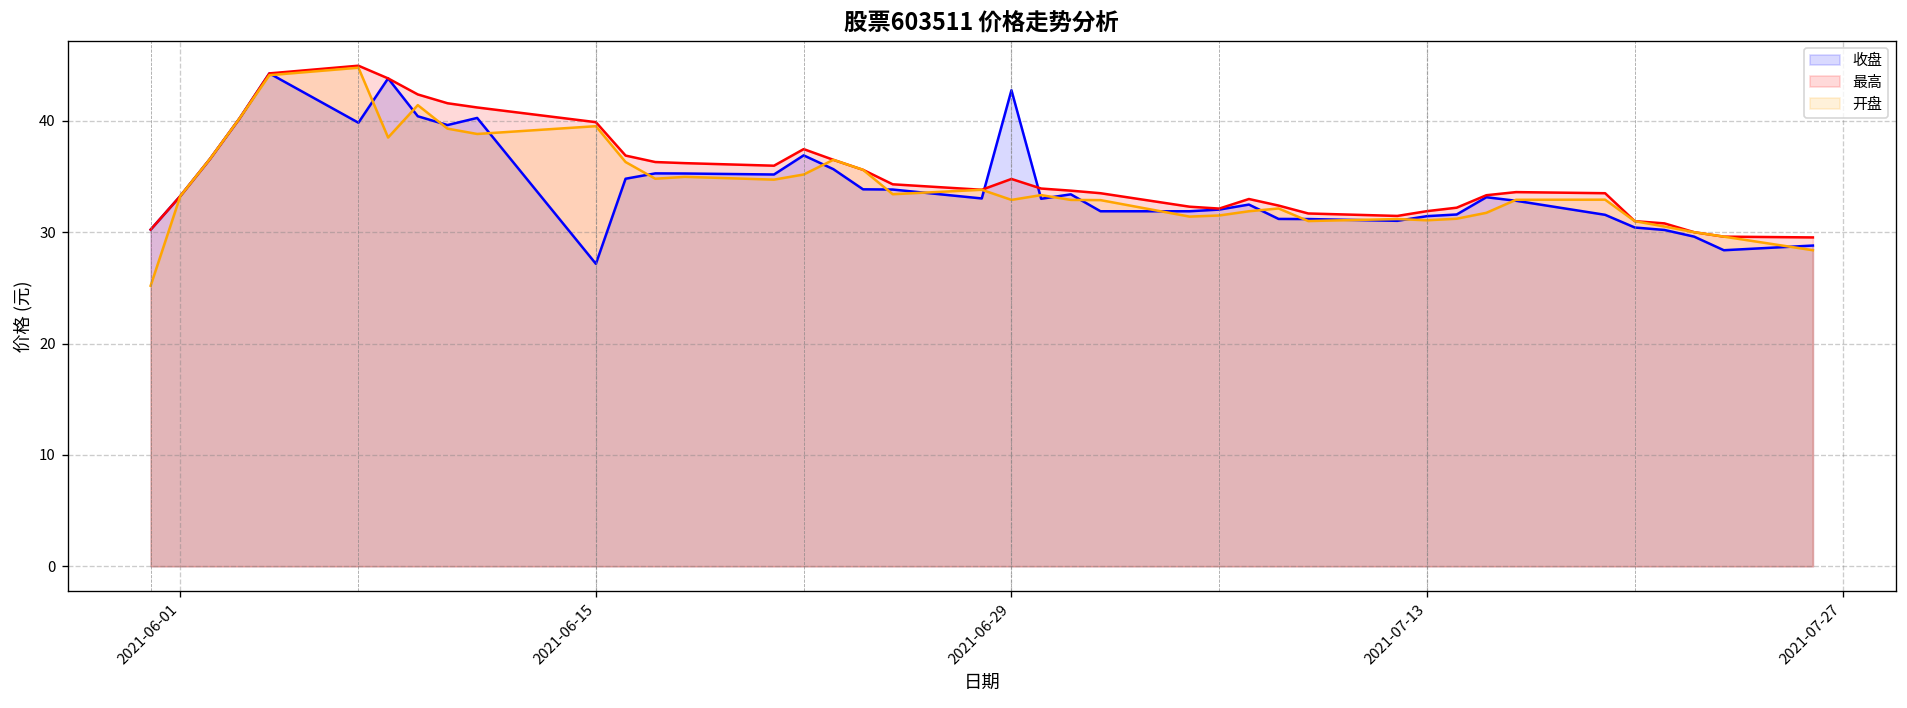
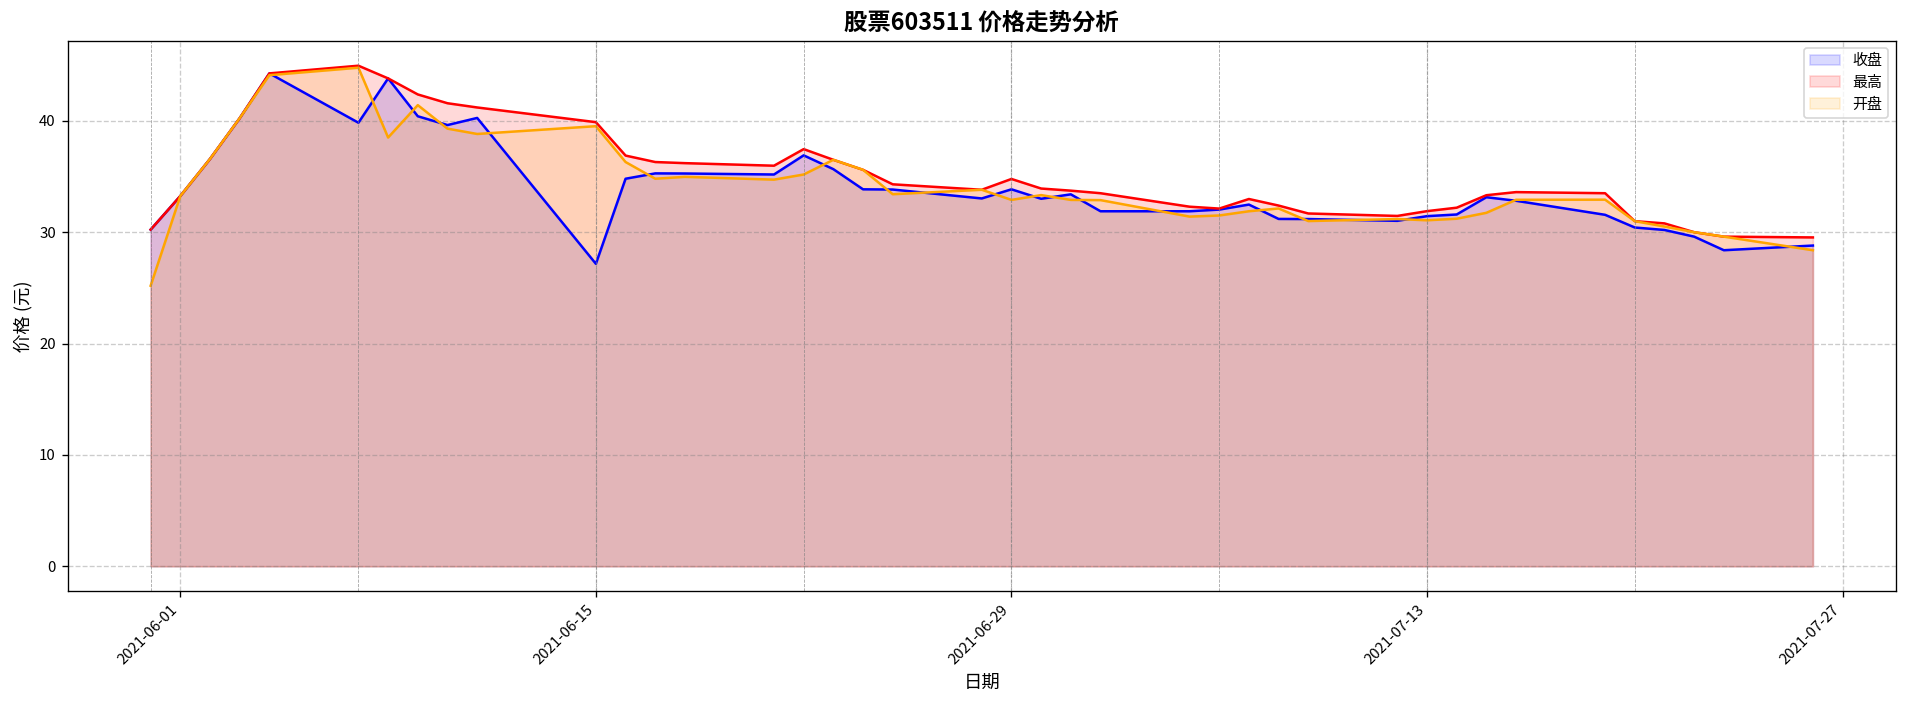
  {
    "收盘": {
      "2021-06-15": 27,
-     "2021-06-29": 43,
+     "2021-06-29": 34,
      "2021-07-13": 31
    }
  }
